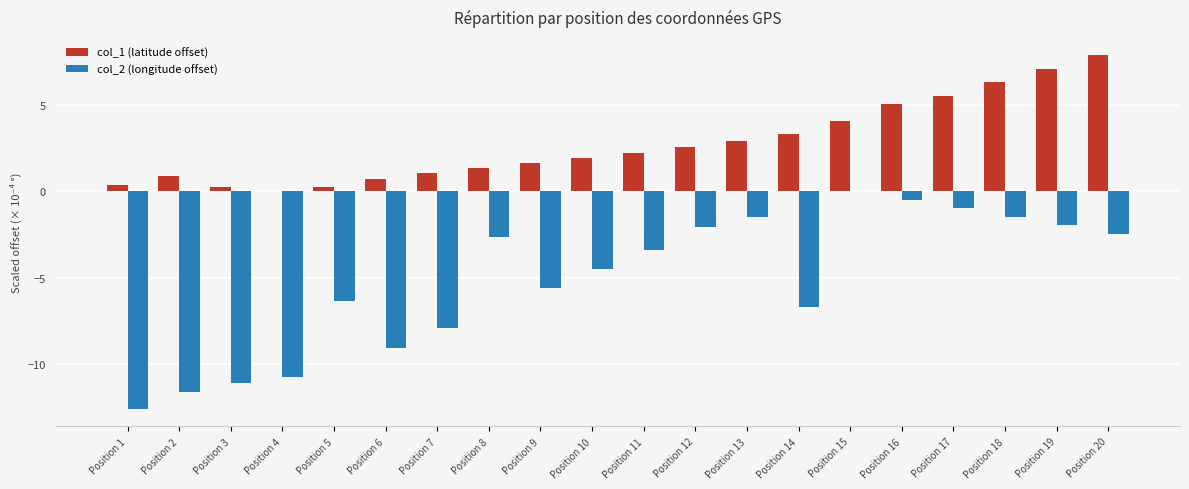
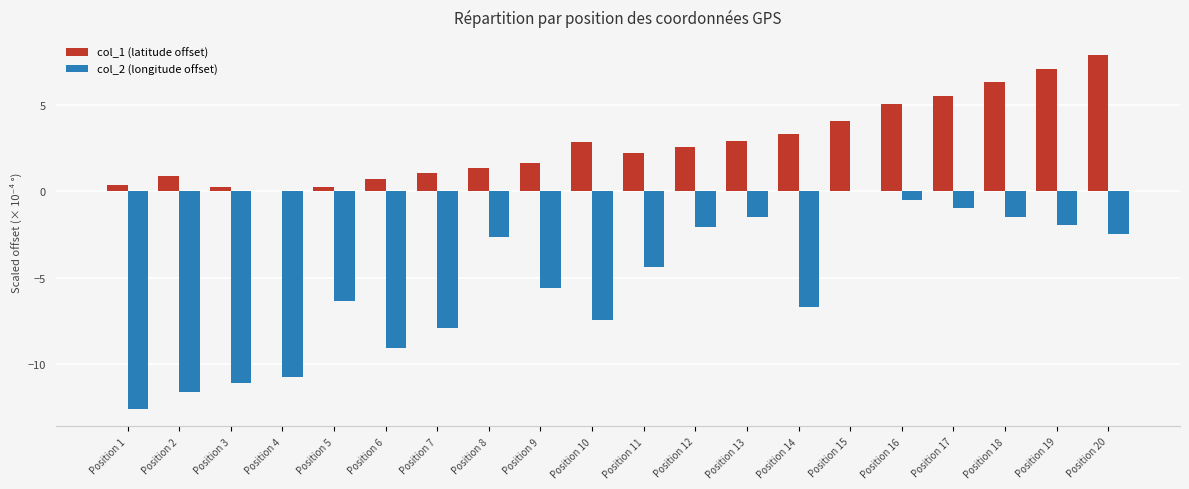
  {
    "col_1 (latitude offset)": {
      "Position 1": 0.4,
      "Position 2": 0.9,
      "Position 3": 0.3,
      "Position 4": 0.0,
      "Position 5": 0.3,
      "Position 6": 0.7,
      "Position 7": 1.1,
      "Position 8": 1.4,
      "Position 9": 1.6,
-     "Position 10": 1.9,
+     "Position 10": 2.9,
      "Position 11": 2.2,
      "Position 12": 2.6,
      "Position 13": 2.9,
      "Position 14": 3.3,
      "Position 15": 4.0,
      "Position 16": 5.1,
      "Position 17": 5.5,
      "Position 18": 6.3,
      "Position 19": 7.1,
      "Position 20": 7.9
    },
    "col_2 (longitude offset)": {
      "Position 1": -12.6,
      "Position 2": -11.6,
      "Position 3": -11.1,
      "Position 4": -10.7,
      "Position 5": -6.4,
      "Position 6": -9.0,
      "Position 7": -7.9,
      "Position 8": -2.6,
      "Position 9": -5.6,
-     "Position 10": -4.5,
-     "Position 11": -3.4,
+     "Position 10": -7.4,
+     "Position 11": -4.4,
      "Position 12": -2.1,
      "Position 13": -1.5,
      "Position 14": -6.7,
      "Position 15": 0.0,
      "Position 16": -0.5,
      "Position 17": -1.0,
      "Position 18": -1.5,
      "Position 19": -2.0,
      "Position 20": -2.4
    }
  }
